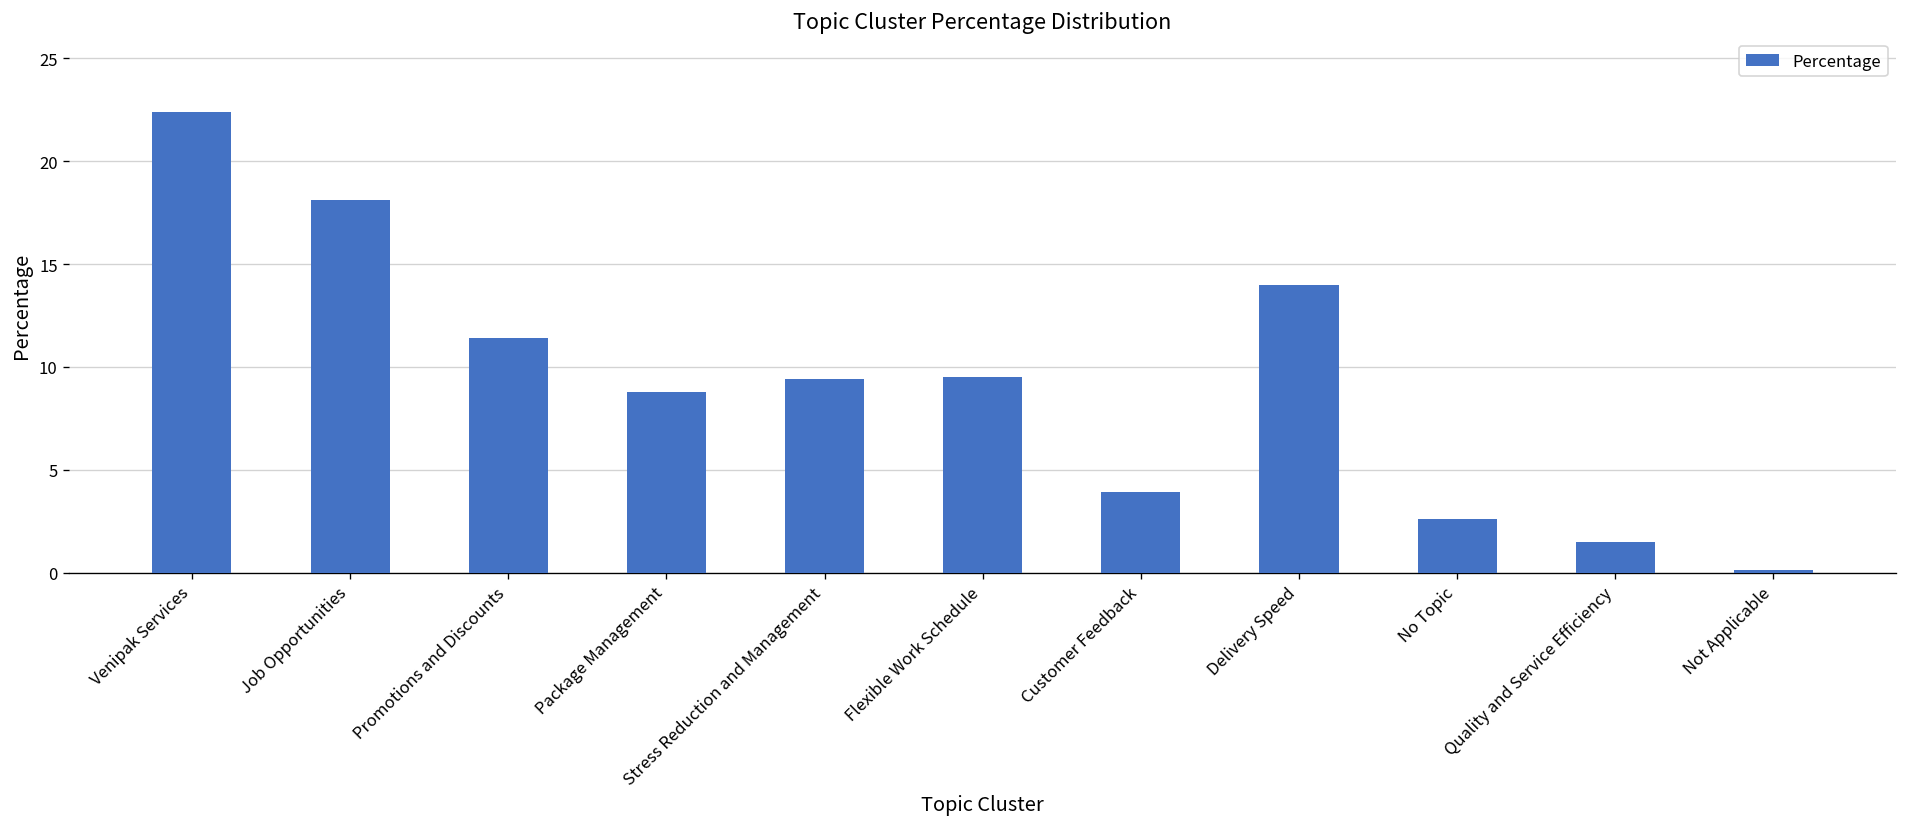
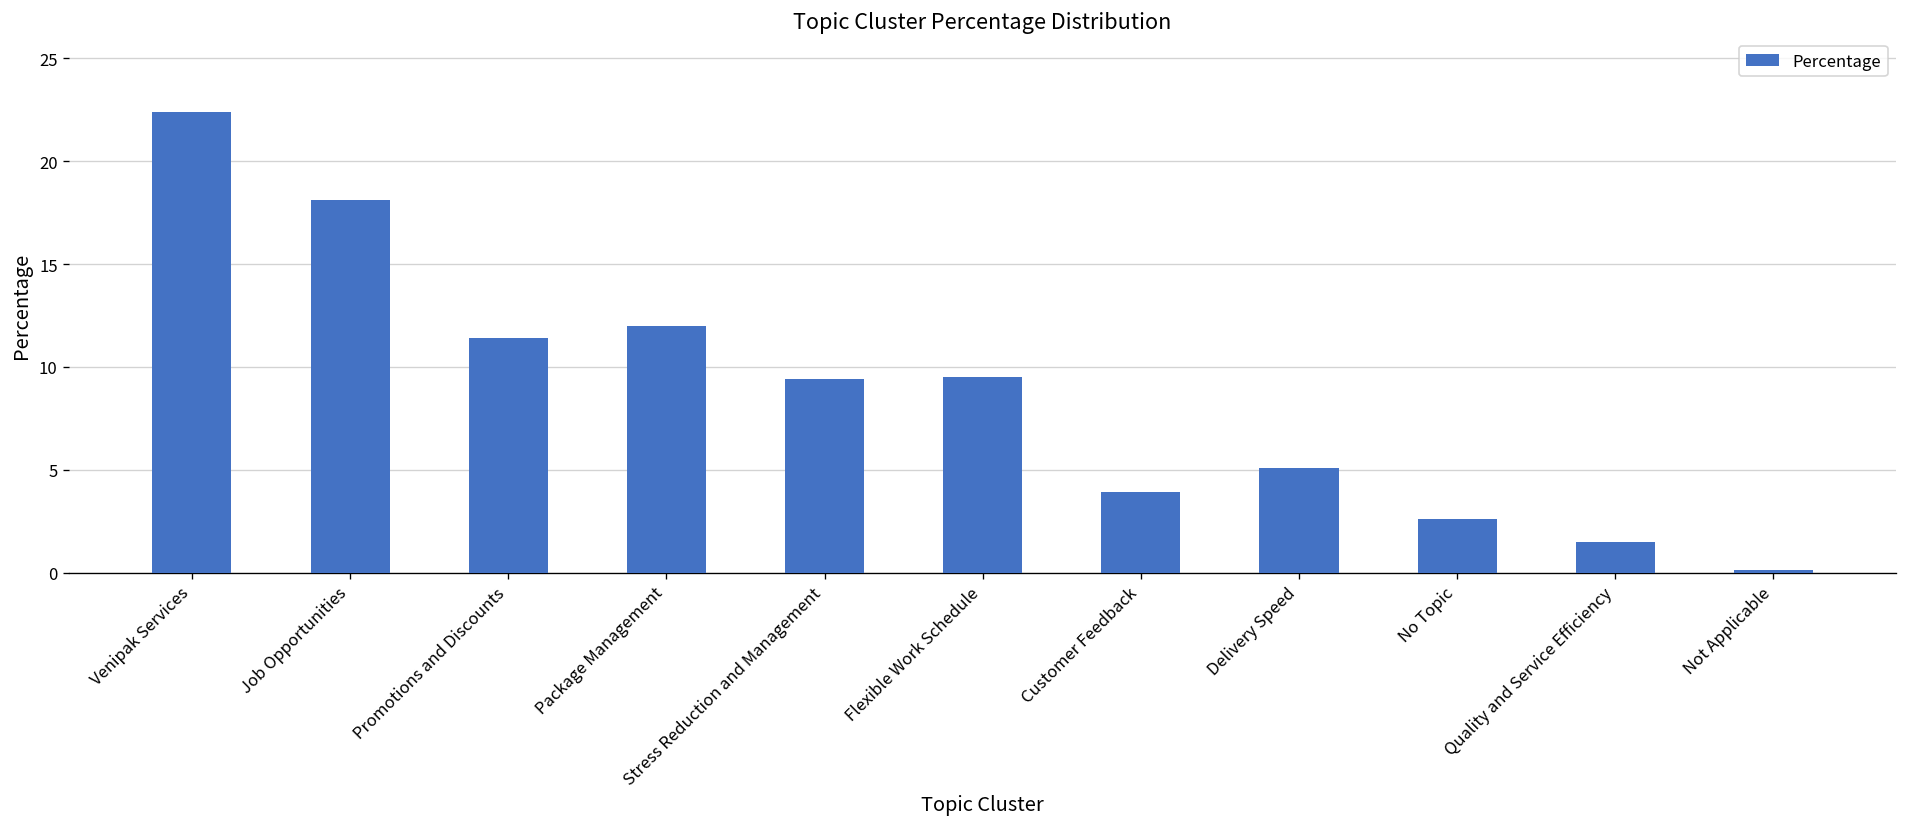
  {
    "Venipak Services": 22.4,
    "Job Opportunities": 18.1,
    "Promotions and Discounts": 11.4,
-   "Package Management": 8.8,
+   "Package Management": 12.0,
    "Stress Reduction and Management": 9.4,
    "Flexible Work Schedule": 9.5,
    "Customer Feedback": 3.9,
-   "Delivery Speed": 14.0,
+   "Delivery Speed": 5.1,
    "No Topic": 2.6,
    "Quality and Service Efficiency": 1.5
  }
